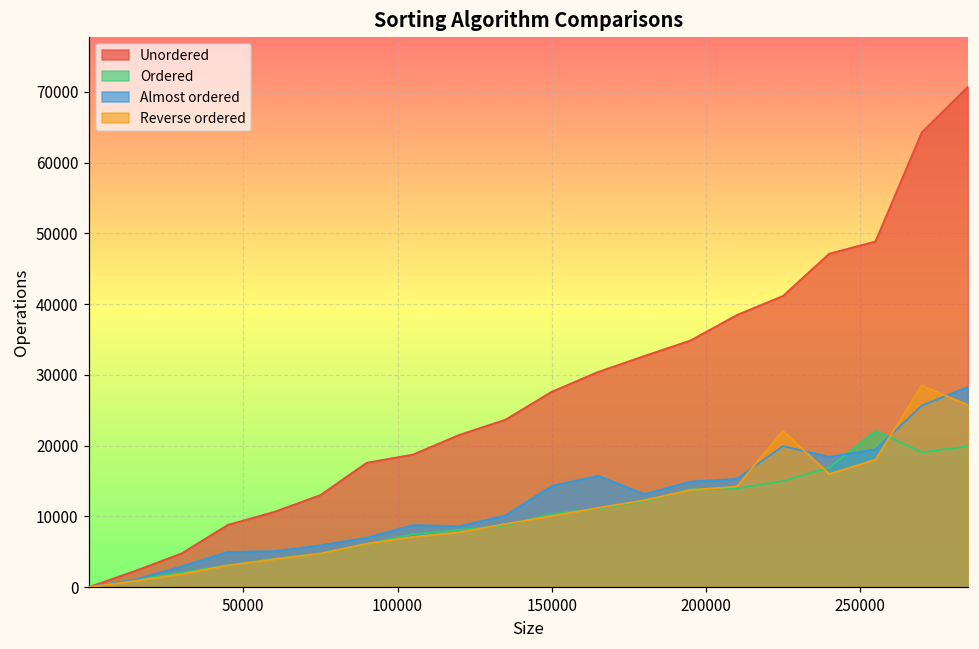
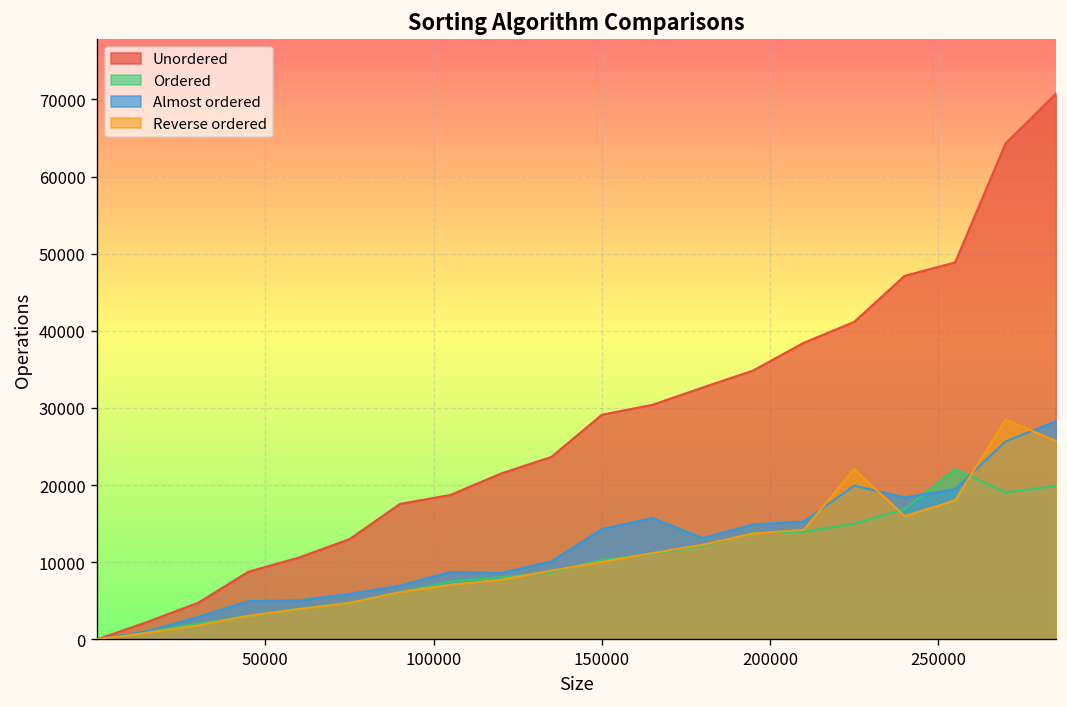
  {
    "Unordered": {
-     "150000": 28000
+     "150000": 29000
    },
    "Almost ordered": {
      "150000": 14000
    }
  }
